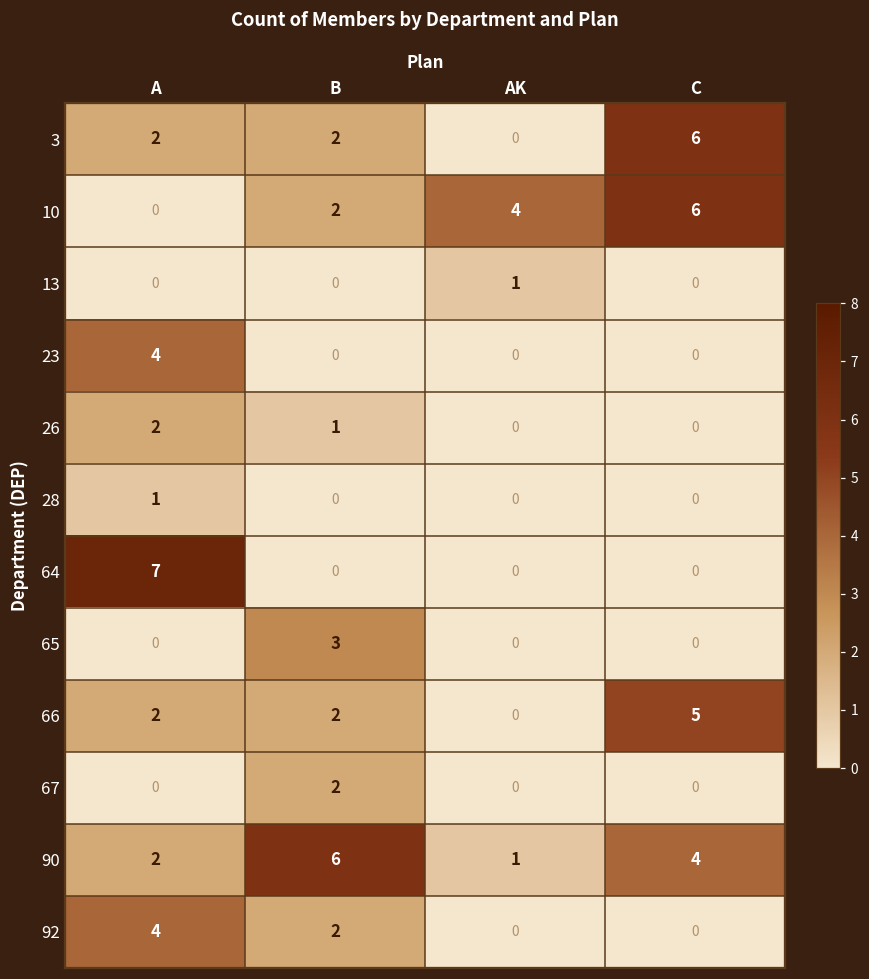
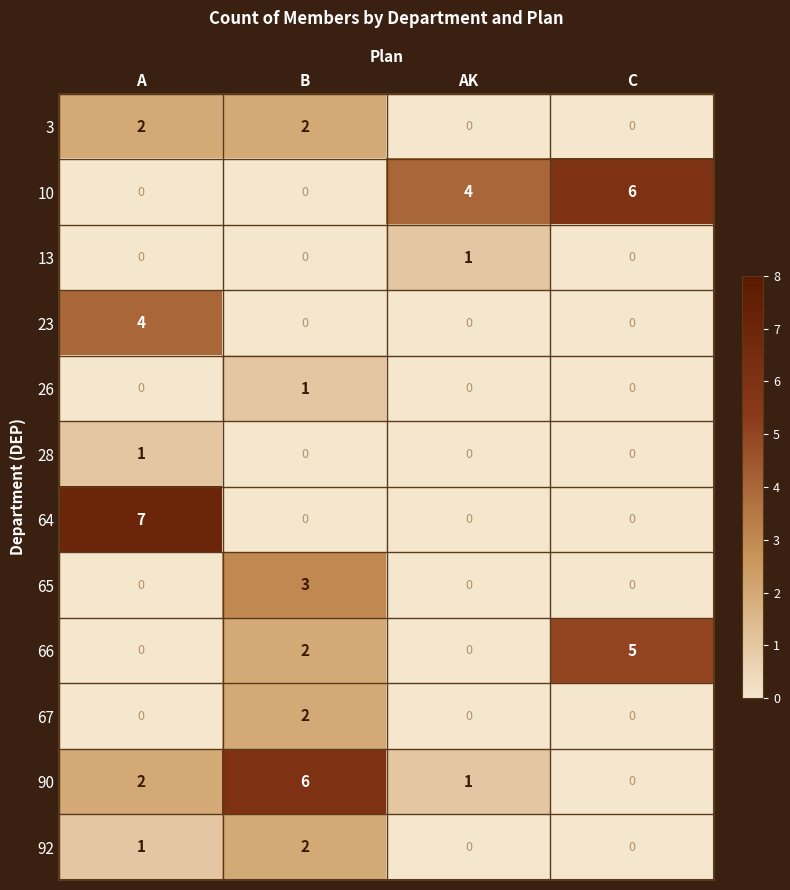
  {
    "3": {
      "A": 2,
      "B": 2,
      "AK": 0,
-     "C": 6
+     "C": 0
    },
    "10": {
      "A": 0,
-     "B": 2,
+     "B": 0,
      "AK": 4,
      "C": 6
    },
    "13": {
      "A": 0,
      "B": 0,
      "AK": 1,
      "C": 0
    },
    "23": {
      "A": 4,
      "B": 0,
      "AK": 0,
      "C": 0
    },
    "26": {
-     "A": 2,
+     "A": 0,
      "B": 1,
      "AK": 0,
      "C": 0
    },
    "28": {
      "A": 1,
      "B": 0,
      "AK": 0,
      "C": 0
    },
    "64": {
      "A": 7,
      "B": 0,
      "AK": 0,
      "C": 0
    },
    "65": {
      "A": 0,
      "B": 3,
      "AK": 0,
      "C": 0
    },
    "66": {
-     "A": 2,
+     "A": 0,
      "B": 2,
      "AK": 0,
      "C": 5
    },
    "67": {
      "A": 0,
      "B": 2,
      "AK": 0,
      "C": 0
    },
    "90": {
      "A": 2,
      "B": 6,
      "AK": 1,
-     "C": 4
+     "C": 0
    },
    "92": {
-     "A": 4,
+     "A": 1,
      "B": 2,
      "AK": 0,
      "C": 0
    }
  }
